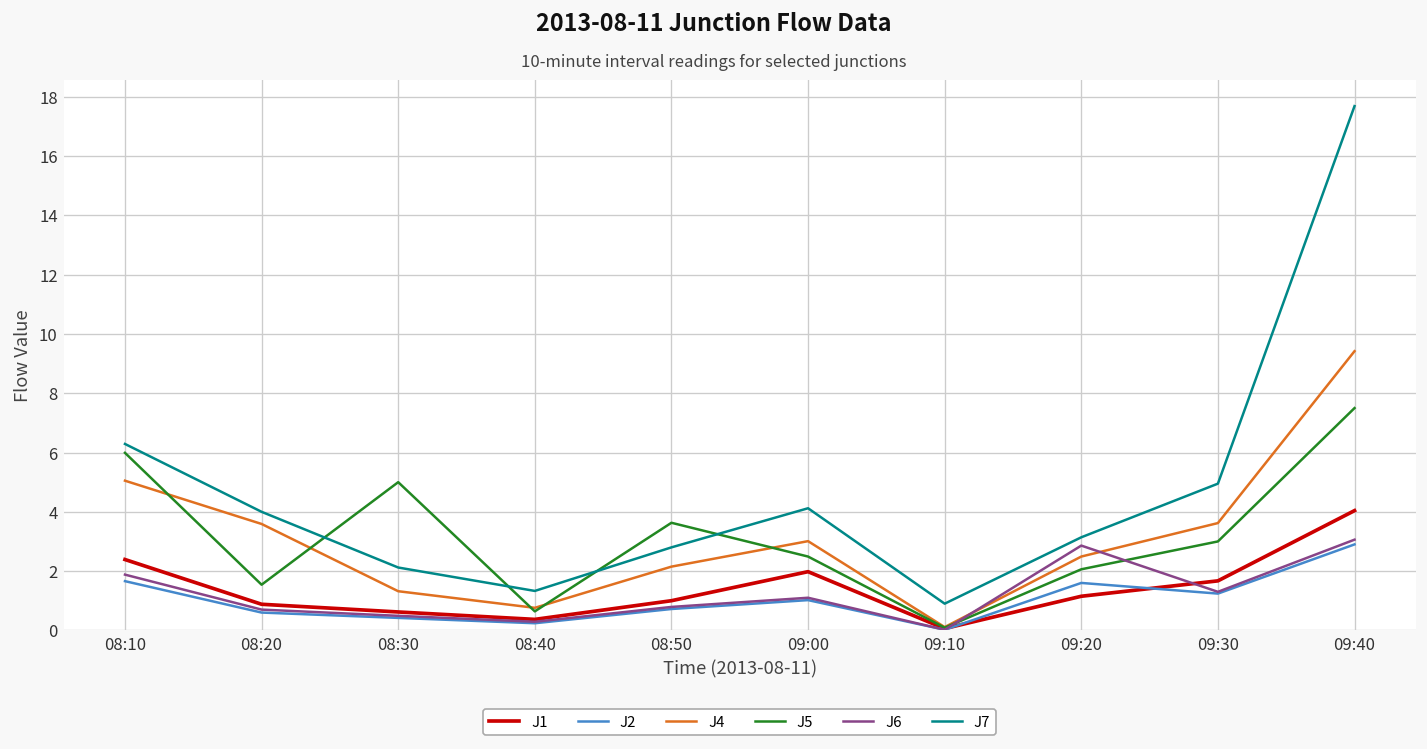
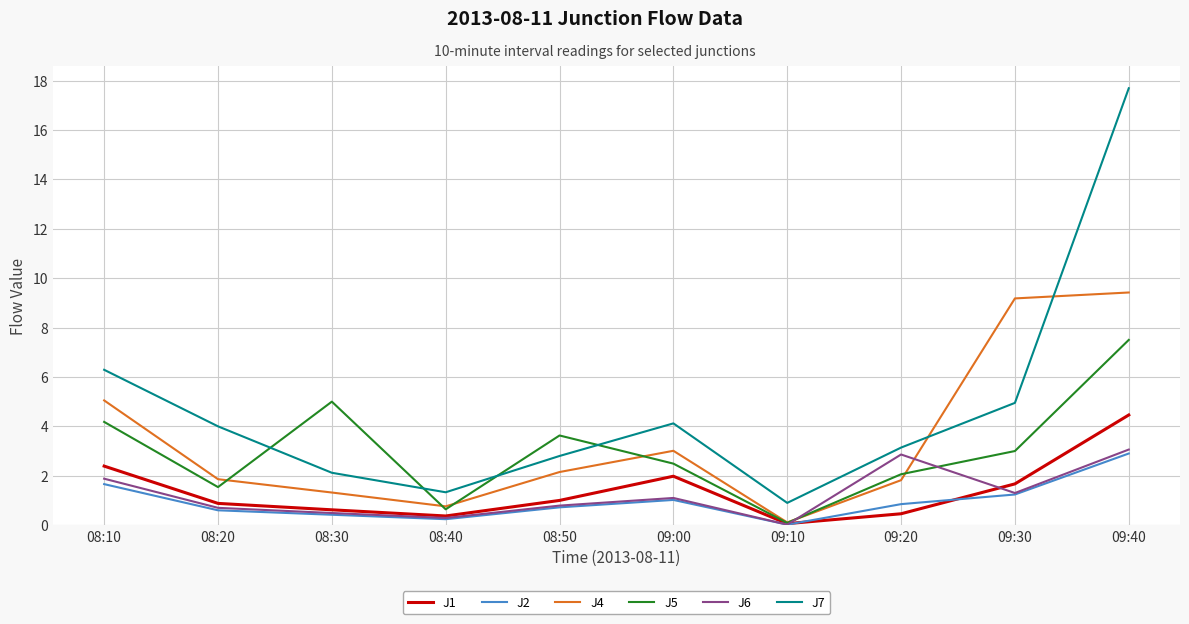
  {
    "J1": {
      "08:10": 2.4,
      "08:20": 0.9,
      "08:30": 0.6,
      "08:50": 1.0,
      "09:00": 2.0,
-     "09:20": 1.2,
+     "09:20": 0.5,
      "09:30": 1.7,
-     "09:40": 4.0
+     "09:40": 4.5
    },
    "J2": {
      "08:10": 1.7,
-     "09:20": 1.6,
+     "09:20": 0.9,
      "09:40": 2.9
    },
    "J4": {
      "08:10": 5.1,
-     "08:20": 3.6,
+     "08:20": 1.9,
      "08:30": 1.3,
      "08:40": 0.8,
      "08:50": 2.2,
      "09:00": 3.0,
-     "09:20": 2.5,
-     "09:30": 3.6,
+     "09:20": 1.8,
+     "09:30": 9.2,
      "09:40": 9.4
    },
    "J5": {
-     "08:10": 6.0,
+     "08:10": 4.2,
      "08:20": 1.5,
      "08:30": 5.0,
      "08:40": 0.6,
      "08:50": 3.6,
      "09:00": 2.5,
      "09:20": 2.1,
      "09:30": 3.0,
      "09:40": 7.5
    },
    "J6": {
      "08:10": 1.9,
      "09:20": 2.9,
      "09:40": 3.1
    },
    "J7": {
      "08:10": 6.3,
      "08:20": 4.0,
      "08:30": 2.1,
      "08:40": 1.3,
      "08:50": 2.8,
      "09:00": 4.1,
      "09:10": 0.9,
      "09:20": 3.1,
      "09:30": 5.0,
      "09:40": 17.7
    }
  }
